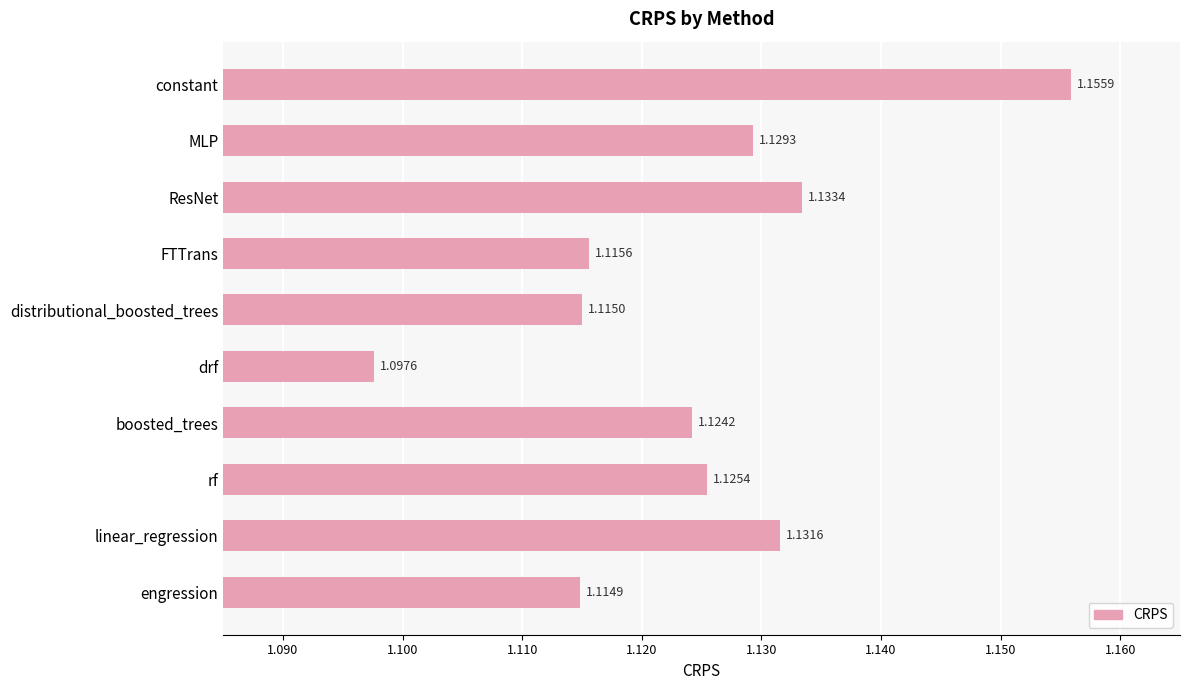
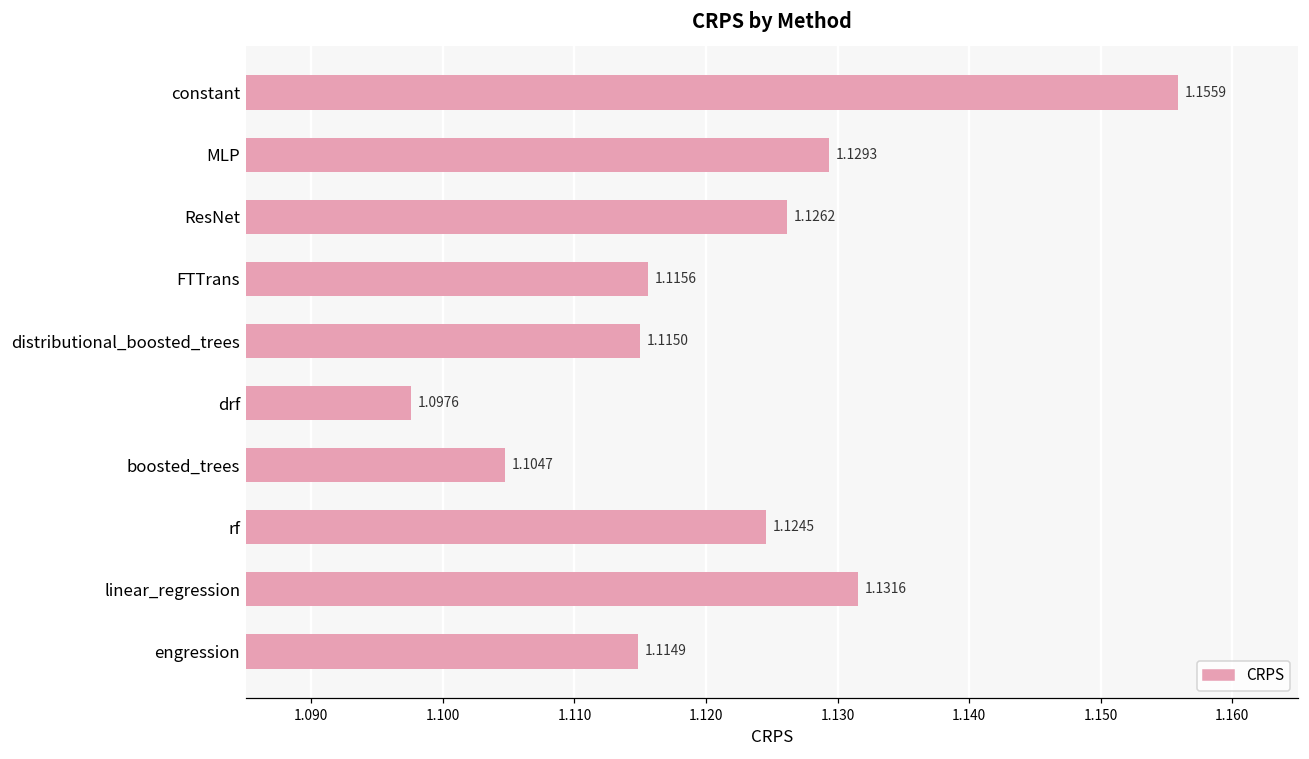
  {
    "constant": 1.1559,
    "MLP": 1.1293,
-   "ResNet": 1.1334,
+   "ResNet": 1.1262,
    "FTTrans": 1.1156,
    "distributional_boosted_trees": 1.1150,
    "drf": 1.0976,
-   "boosted_trees": 1.1242,
-   "rf": 1.1254,
+   "boosted_trees": 1.1047,
+   "rf": 1.1245,
    "linear_regression": 1.1316,
    "engression": 1.1149
  }
